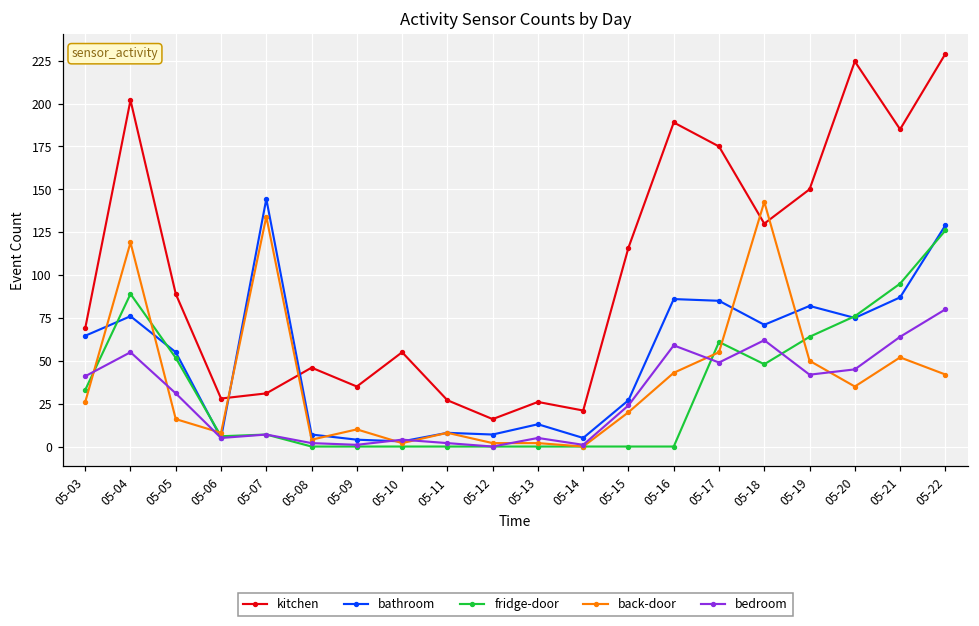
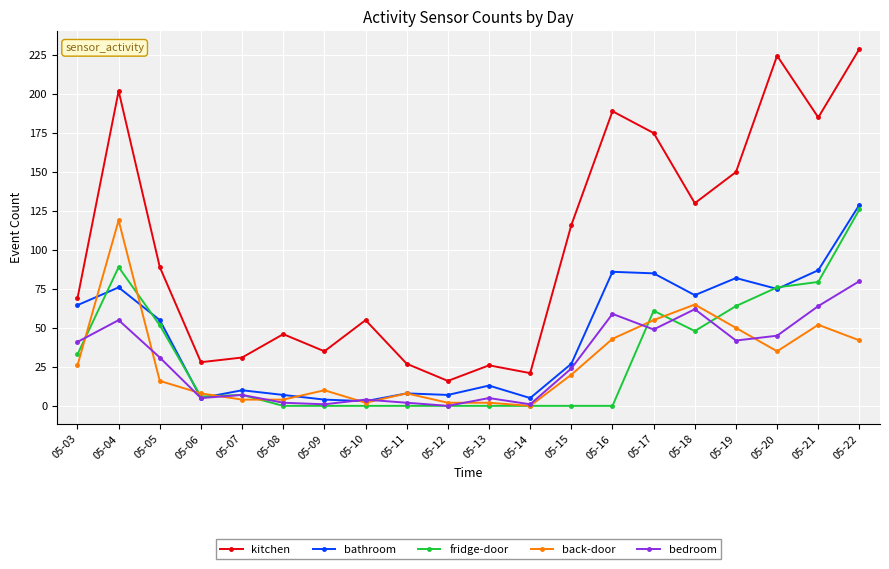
  {
    "kitchen": {
      "05-03": 69,
      "05-04": 202,
      "05-05": 89,
      "05-06": 28,
      "05-07": 31,
      "05-08": 46,
      "05-09": 35,
      "05-10": 55,
      "05-11": 27,
      "05-12": 16,
      "05-13": 26,
      "05-14": 21,
      "05-15": 116,
      "05-16": 189,
      "05-17": 175,
      "05-18": 130,
      "05-19": 150,
      "05-20": 225,
      "05-21": 185,
      "05-22": 229
    },
    "bathroom": {
      "05-03": 65,
      "05-04": 76,
      "05-05": 55,
-     "05-07": 144,
+     "05-07": 10,
      "05-08": 7,
      "05-09": 4,
      "05-12": 7,
      "05-13": 13,
      "05-14": 5,
      "05-15": 27,
      "05-16": 86,
      "05-17": 85,
      "05-18": 71,
      "05-19": 82,
      "05-21": 87,
      "05-22": 129
    },
    "fridge-door": {
      "05-03": 33,
      "05-04": 89,
      "05-05": 52,
      "05-08": 0,
      "05-10": 0,
      "05-11": 0,
      "05-13": 0,
      "05-15": 0,
      "05-16": 0,
      "05-17": 61,
      "05-18": 48,
      "05-19": 64,
-     "05-21": 95,
+     "05-21": 80,
      "05-22": 126
    },
    "back-door": {
      "05-03": 26,
      "05-04": 119,
      "05-05": 16,
      "05-06": 8,
-     "05-07": 134,
+     "05-07": 4,
      "05-08": 4,
      "05-09": 10,
      "05-12": 2,
      "05-13": 2,
      "05-15": 20,
      "05-16": 43,
      "05-17": 55,
-     "05-18": 143,
+     "05-18": 65,
      "05-19": 50,
      "05-20": 35,
      "05-21": 52,
      "05-22": 42
    },
    "bedroom": {
      "05-03": 41,
      "05-04": 55,
      "05-05": 31,
      "05-08": 2,
      "05-11": 2,
      "05-13": 5,
      "05-15": 24,
      "05-16": 59,
      "05-17": 49,
      "05-18": 62,
      "05-19": 42,
      "05-20": 45,
      "05-21": 64,
      "05-22": 80
    }
  }
